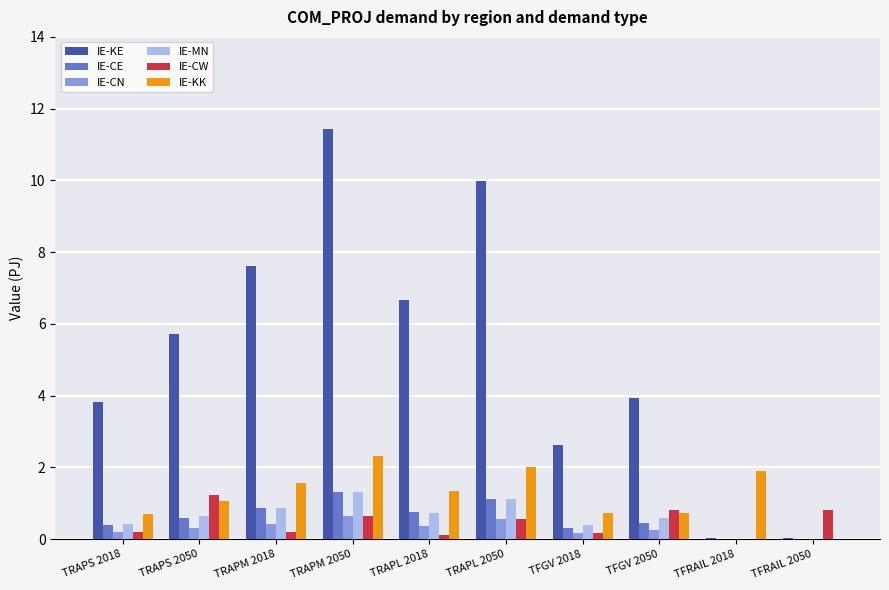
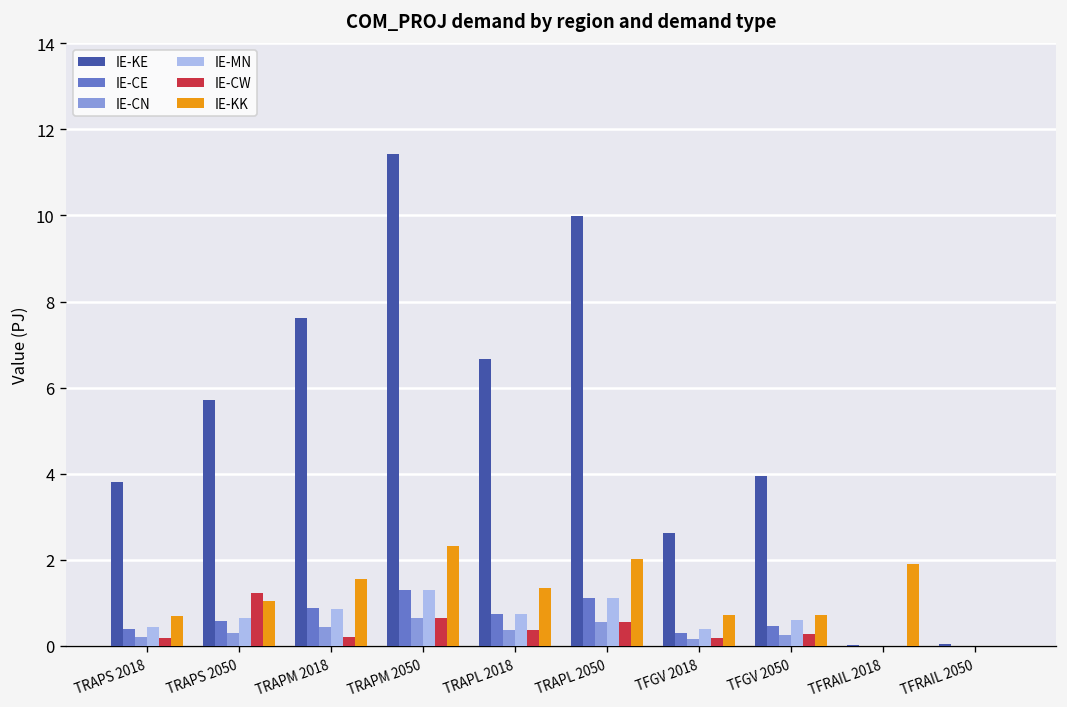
  {
    "IE-CW": {
      "TRAPS 2018": 0.2,
      "TRAPS 2050": 1.2,
      "TRAPM 2018": 0.2,
      "TRAPM 2050": 0.7,
-     "TRAPL 2018": 0.1,
+     "TRAPL 2018": 0.4,
      "TRAPL 2050": 0.6,
      "TFGV 2018": 0.2,
-     "TFGV 2050": 0.8,
+     "TFGV 2050": 0.3,
      "TFRAIL 2018": 0.0,
-     "TFRAIL 2050": 0.8
+     "TFRAIL 2050": 0.0
    },
    "IE-KK": {
      "TRAPS 2018": 0.7,
      "TRAPS 2050": 1.1,
      "TRAPM 2018": 1.6,
      "TRAPM 2050": 2.3,
      "TRAPL 2018": 1.3,
      "TRAPL 2050": 2.0,
      "TFGV 2018": 0.7,
      "TFGV 2050": 0.7,
      "TFRAIL 2018": 1.9,
      "TFRAIL 2050": 0.0
    }
  }
